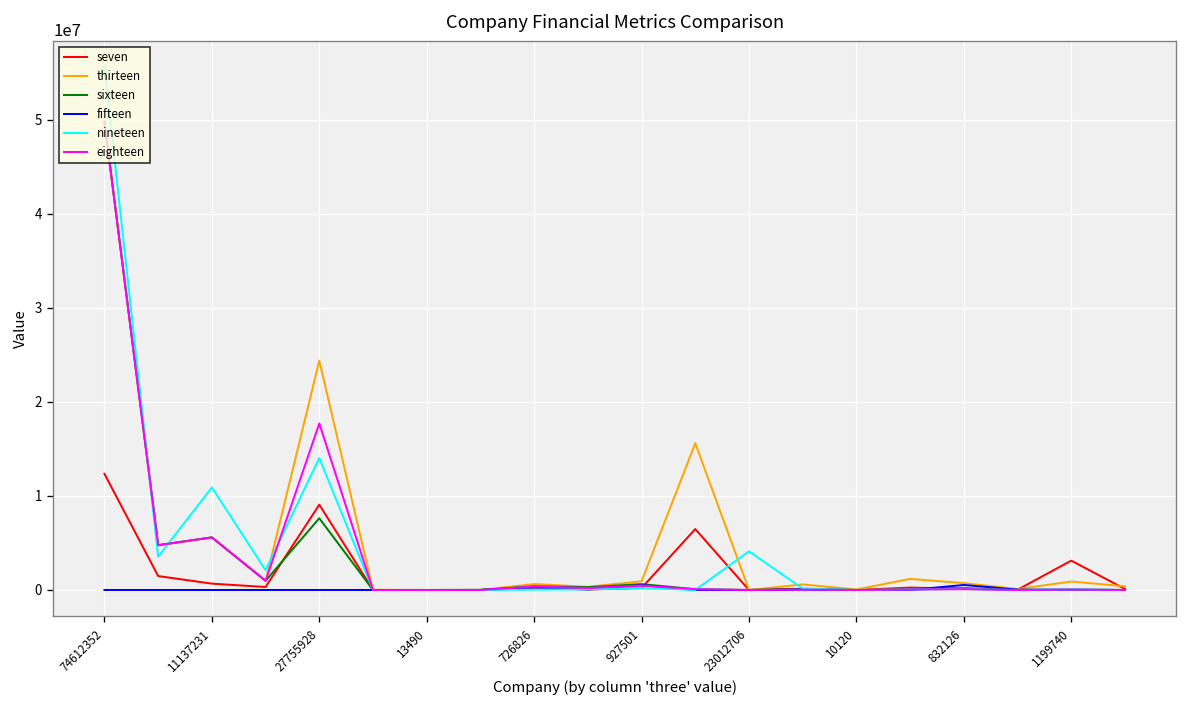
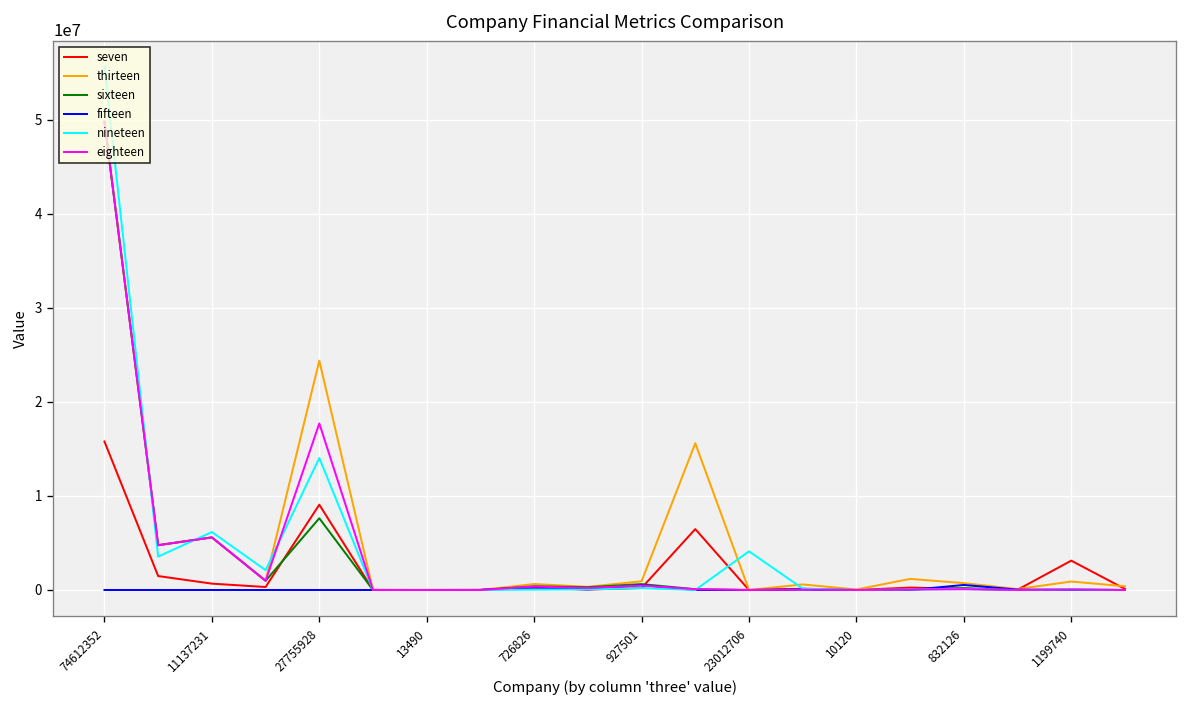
  {
    "seven": {
-     "74612352": 12000000,
+     "74612352": 16000000,
      "11137231": 1000000,
      "27755928": 9000000,
      "1199740": 3000000
    },
    "thirteen": {
      "27755928": 24000000,
      "1199740": 1000000
    },
    "sixteen": {
      "27755928": 8000000
    },
    "fifteen": {
      "74612352": 0,
      "11137231": 0,
      "27755928": 0
    },
    "nineteen": {
-     "11137231": 11000000,
+     "11137231": 6000000,
      "27755928": 14000000,
      "23012706": 4000000
    },
    "eighteen": {
      "27755928": 18000000
    }
  }
